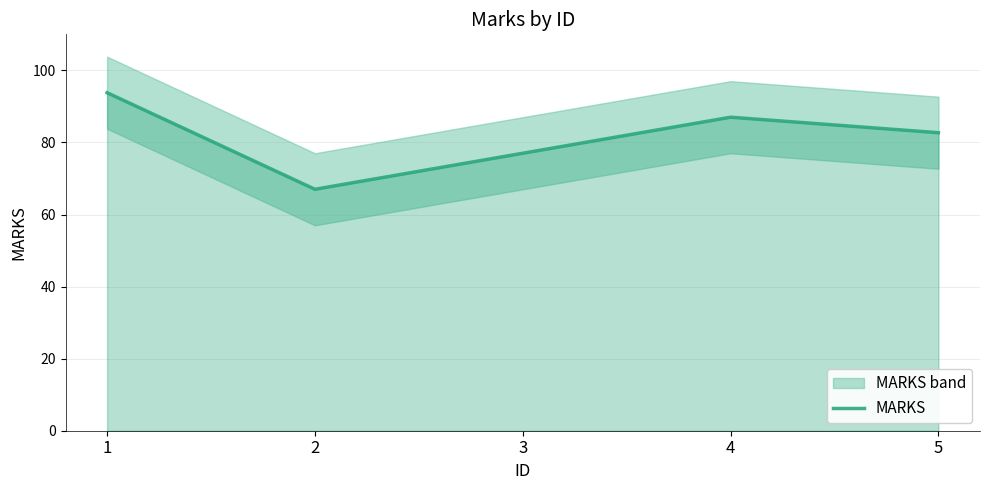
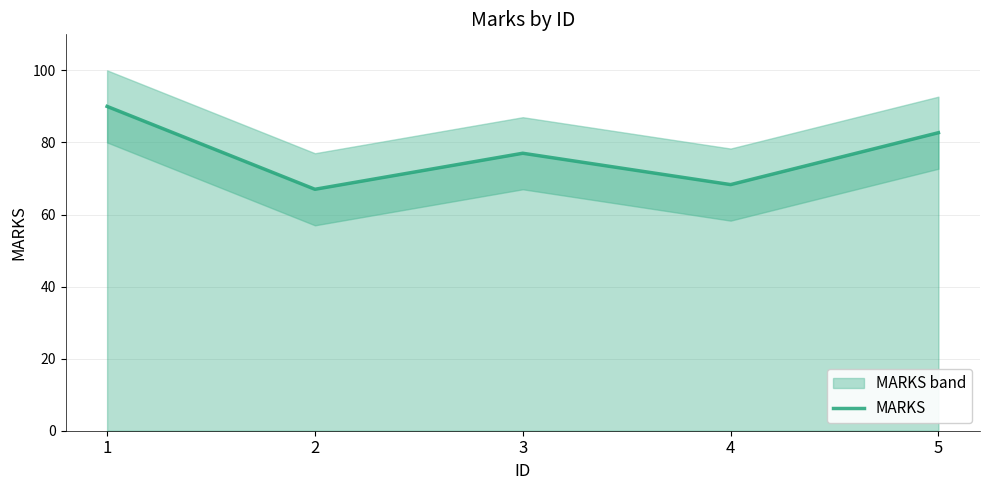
  {
    "MARKS": {
-     "1": 94,
+     "1": 90,
      "2": 67,
      "3": 77,
-     "4": 87,
+     "4": 68,
      "5": 83
    }
  }
